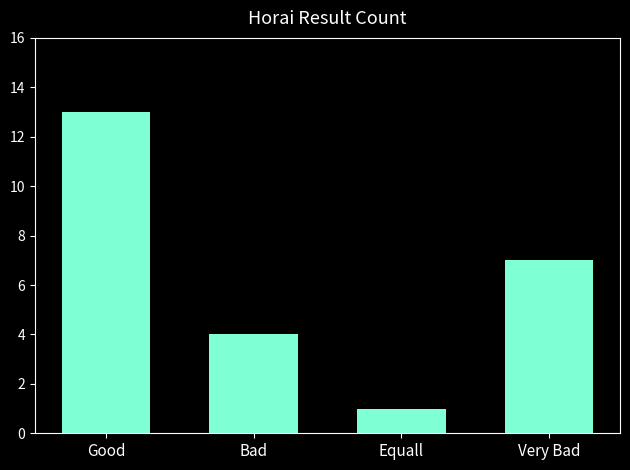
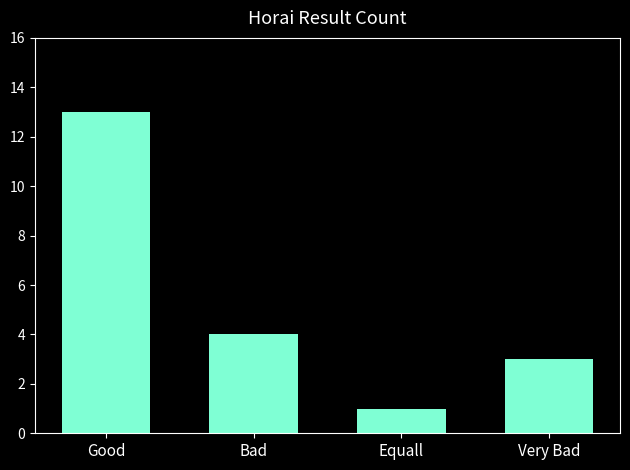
  {
    "Good": 13,
    "Bad": 4,
    "Equall": 1,
-   "Very Bad": 7
+   "Very Bad": 3
  }
